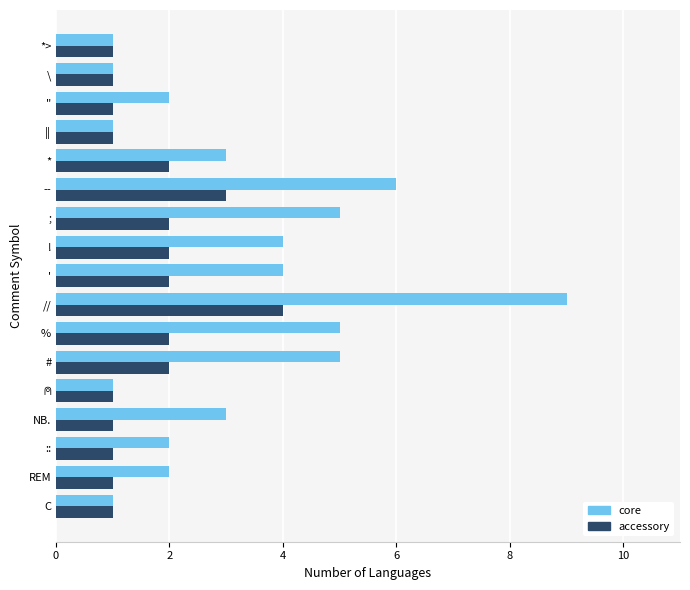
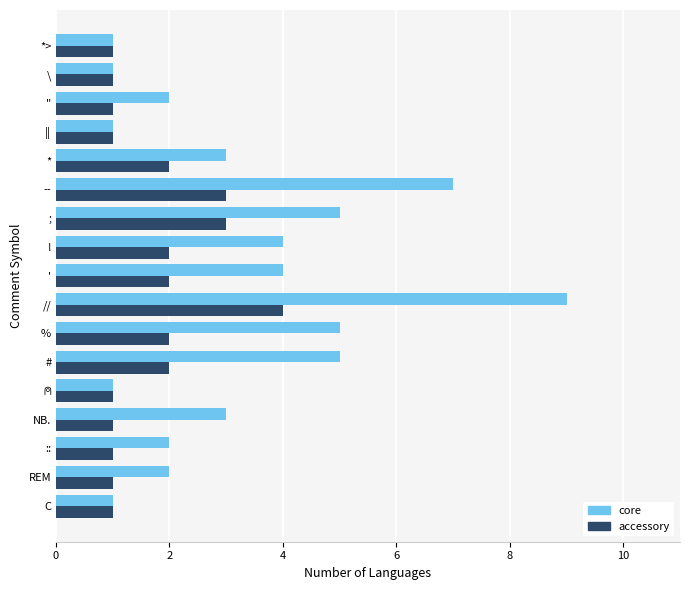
  {
    "core": {
      "*>": 1,
      "\\": 1,
      "\"": 2,
      "||": 1,
      "*": 3,
-     "--": 6,
+     "--": 7,
      ";": 5,
      "!": 4,
      "'": 4,
      "//": 9,
      "%": 5,
      "#": 5,
      "⍝": 1,
      "NB.": 3,
      "::": 2,
      "REM": 2,
      "C": 1
    },
    "accessory": {
      "*>": 1,
      "\\": 1,
      "\"": 1,
      "||": 1,
      "*": 2,
      "--": 3,
-     ";": 2,
+     ";": 3,
      "!": 2,
      "'": 2,
      "//": 4,
      "%": 2,
      "#": 2,
      "⍝": 1,
      "NB.": 1,
      "::": 1,
      "REM": 1,
      "C": 1
    }
  }
